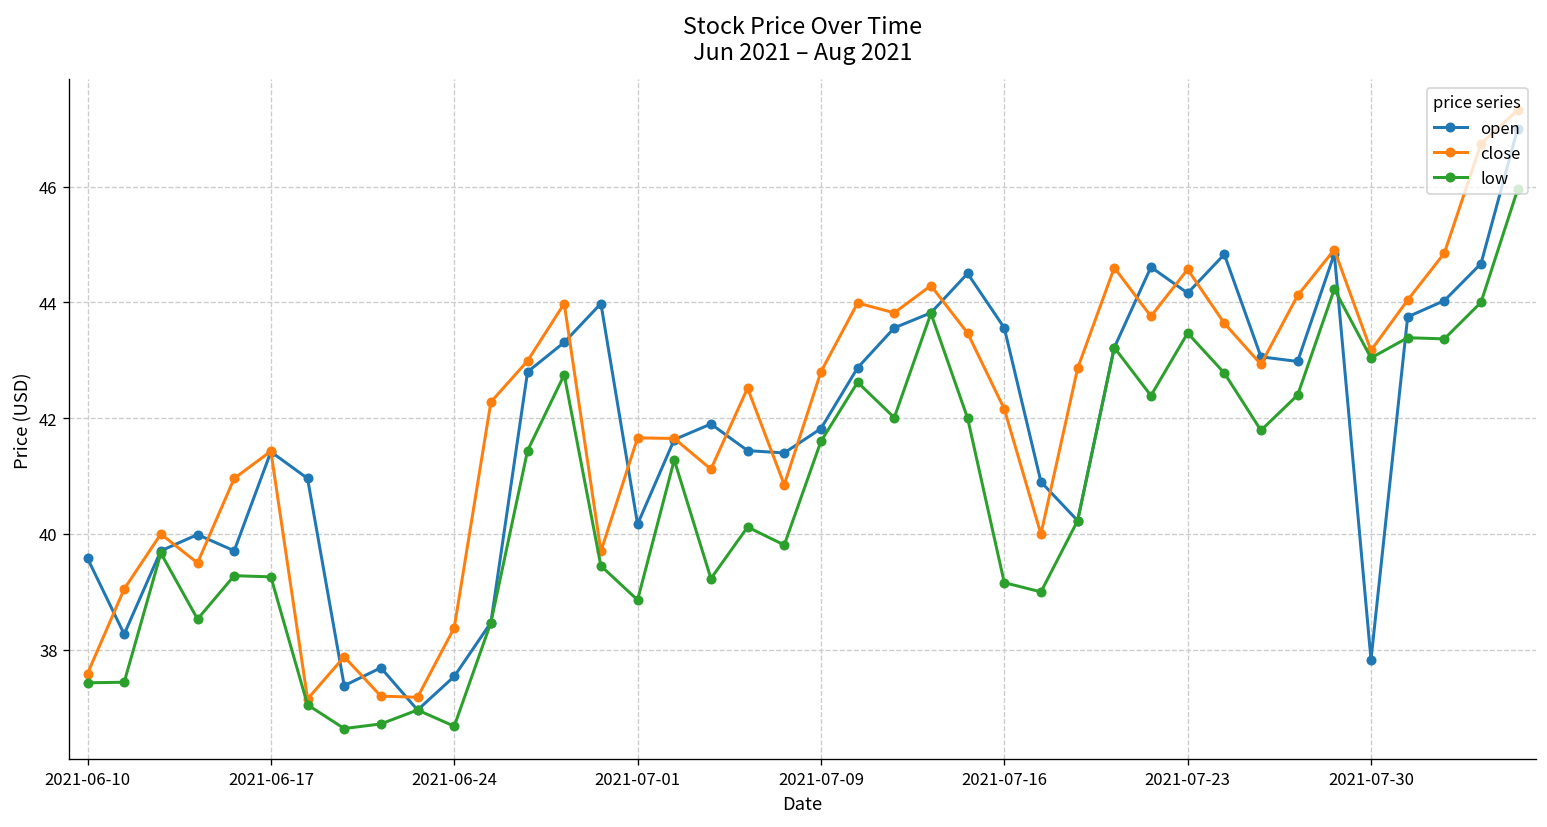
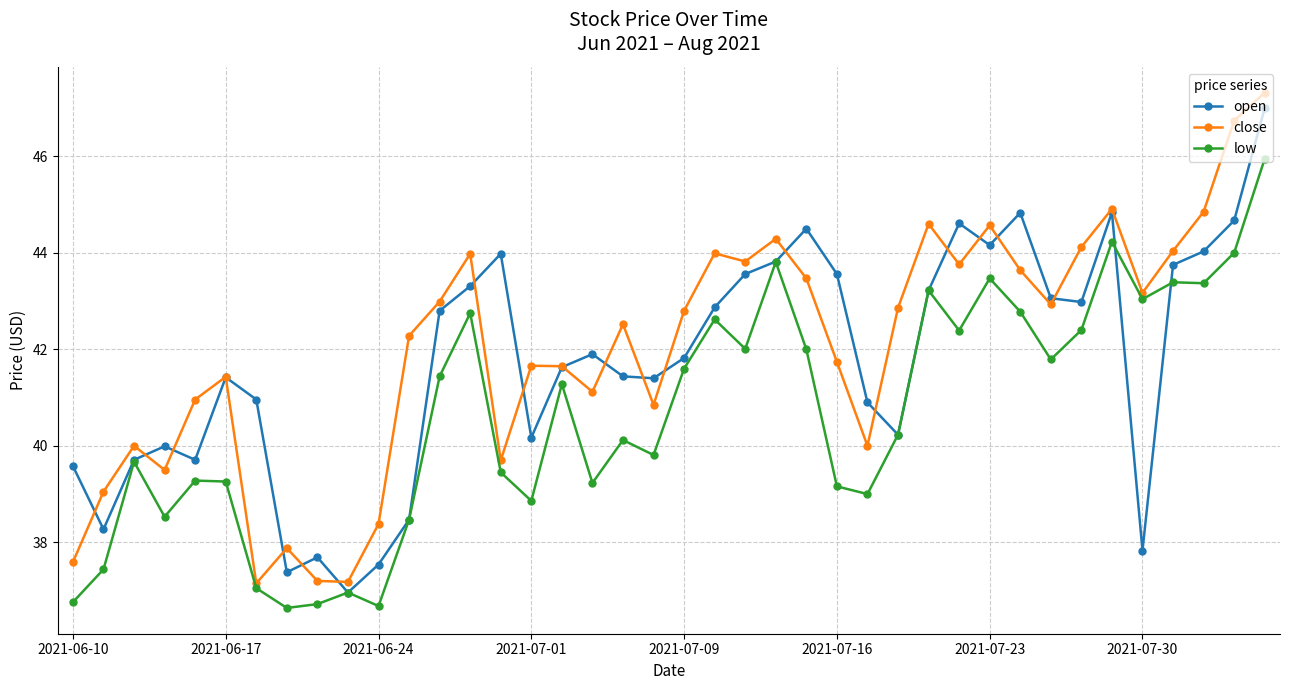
  {
    "open": {
      "2021-06-10": 39.6,
      "2021-06-24": 37.5,
      "2021-07-01": 40.2,
      "2021-07-09": 41.8,
      "2021-07-16": 43.6,
      "2021-07-23": 44.2,
      "2021-07-30": 37.8
    },
    "close": {
      "2021-06-10": 37.6,
      "2021-06-24": 38.4,
      "2021-07-01": 41.7,
      "2021-07-09": 42.8,
-     "2021-07-16": 42.2,
+     "2021-07-16": 41.7,
      "2021-07-23": 44.6,
      "2021-07-30": 43.2
    },
    "low": {
-     "2021-06-10": 37.4,
+     "2021-06-10": 36.8,
      "2021-06-17": 39.3,
      "2021-06-24": 36.7,
      "2021-07-01": 38.9,
      "2021-07-09": 41.6,
      "2021-07-16": 39.2,
      "2021-07-23": 43.5,
      "2021-07-30": 43.0
    }
  }
